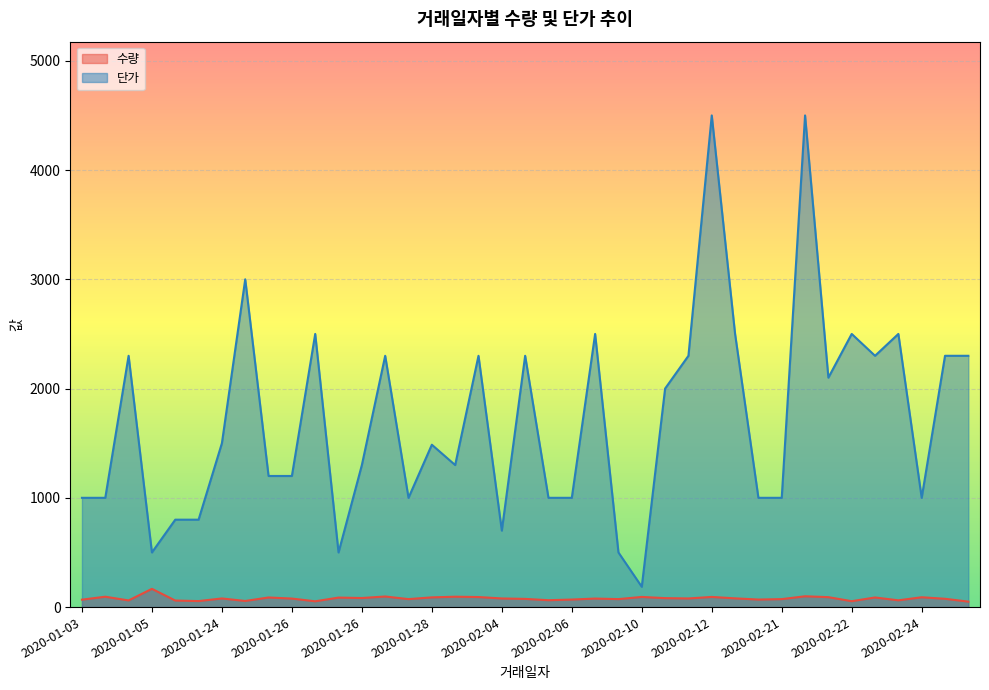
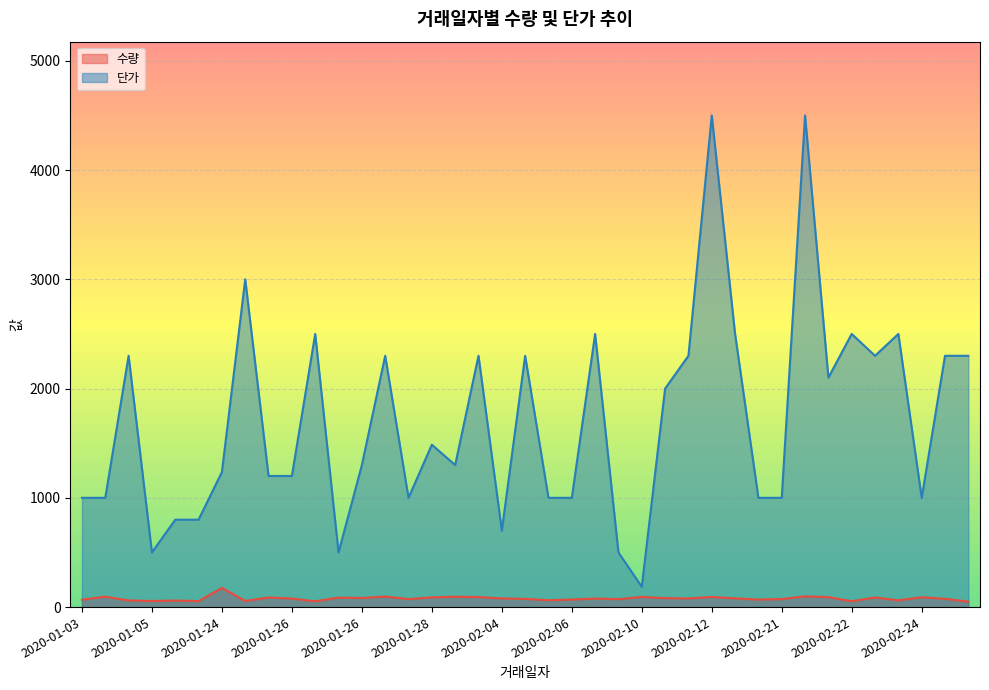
  {
    "수량": {
-     "2020-01-05": 170,
-     "2020-01-24": 80,
+     "2020-01-05": 60,
+     "2020-01-24": 180,
      "2020-01-28": 90,
      "2020-02-10": 90
    },
    "단가": {
      "2020-01-05": 500,
-     "2020-01-24": 1500,
+     "2020-01-24": 1240,
      "2020-01-28": 1490,
      "2020-02-10": 190
    }
  }
